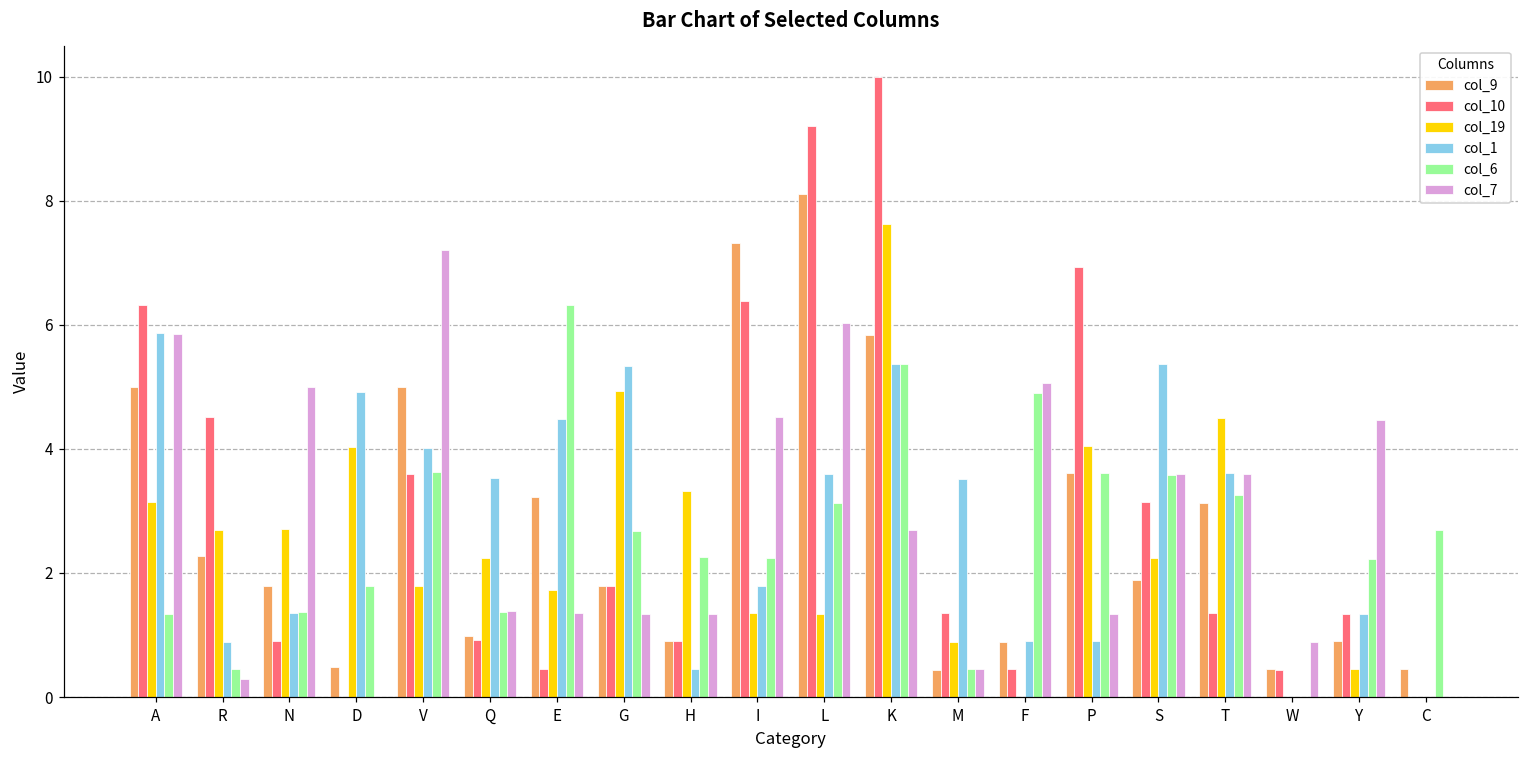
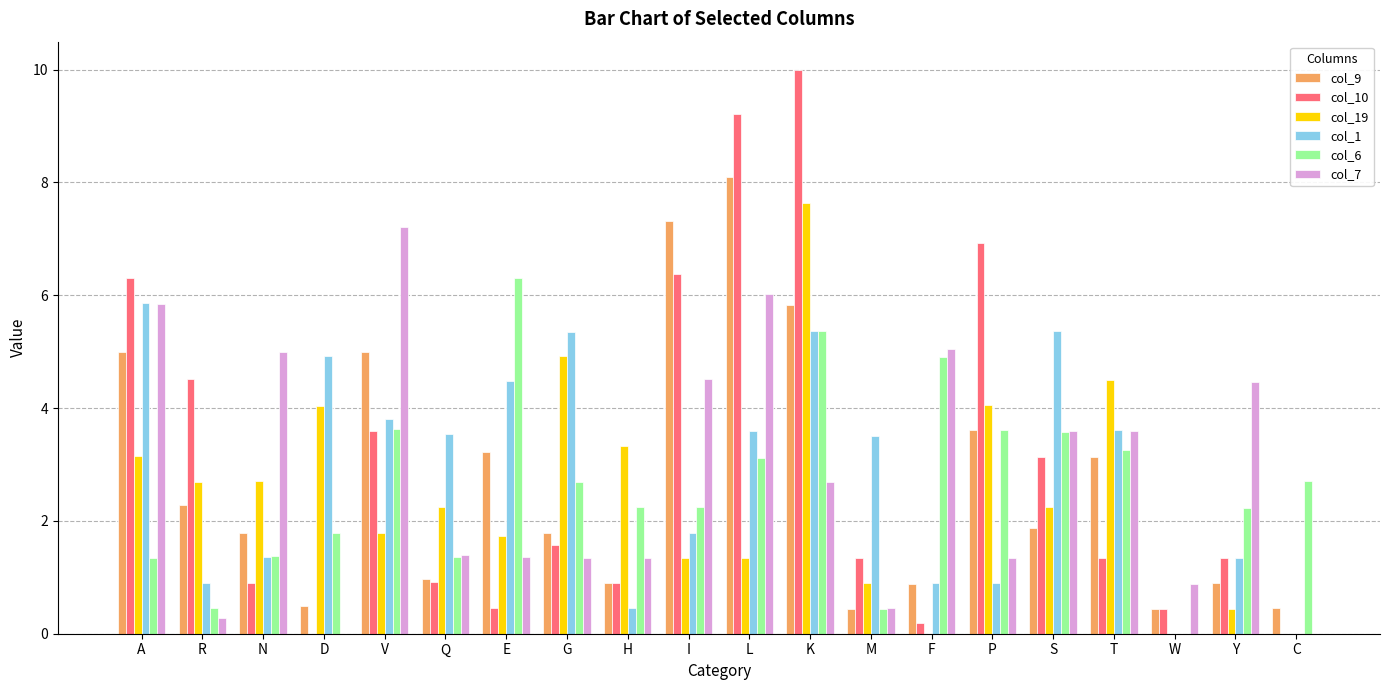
  {
    "col_9": {
      "A": 5.0,
      "R": 2.3,
      "N": 1.8,
      "D": 0.5,
      "V": 5.0,
      "Q": 1.0,
      "E": 3.2,
      "G": 1.8,
      "H": 0.9,
      "I": 7.3,
      "L": 8.1,
      "K": 5.8,
      "M": 0.4,
      "F": 0.9,
      "P": 3.6,
      "S": 1.9,
      "T": 3.1,
      "W": 0.4,
      "Y": 0.9,
      "C": 0.5
    },
    "col_10": {
      "A": 6.3,
      "R": 4.5,
      "N": 0.9,
      "D": 0.0,
      "V": 3.6,
      "Q": 0.9,
      "E": 0.5,
-     "G": 1.8,
+     "G": 1.6,
      "H": 0.9,
      "I": 6.4,
      "L": 9.2,
      "K": 10.0,
      "M": 1.4,
-     "F": 0.4,
+     "F": 0.2,
      "P": 6.9,
      "S": 3.1,
      "T": 1.3,
      "W": 0.4,
      "Y": 1.3,
      "C": 0.0
    },
    "col_19": {
      "A": 3.1,
      "R": 2.7,
      "N": 2.7,
      "D": 4.0,
      "V": 1.8,
      "Q": 2.2,
      "E": 1.7,
      "G": 4.9,
      "H": 3.3,
      "I": 1.3,
      "L": 1.3,
      "K": 7.6,
      "M": 0.9,
      "F": 0.0,
      "P": 4.0,
      "S": 2.2,
      "T": 4.5,
      "W": 0.0,
      "Y": 0.4,
      "C": 0.0
    },
    "col_1": {
      "A": 5.9,
      "R": 0.9,
      "N": 1.4,
      "D": 4.9,
-     "V": 4.0,
+     "V": 3.8,
      "Q": 3.5,
      "E": 4.5,
      "G": 5.3,
      "H": 0.5,
      "I": 1.8,
      "L": 3.6,
      "K": 5.4,
      "M": 3.5,
      "F": 0.9,
      "P": 0.9,
      "S": 5.4,
      "T": 3.6,
      "W": 0.0,
      "Y": 1.3,
      "C": 0.0
    },
    "col_6": {
      "A": 1.3,
      "R": 0.4,
      "N": 1.4,
      "D": 1.8,
      "V": 3.6,
      "Q": 1.4,
      "E": 6.3,
      "G": 2.7,
      "H": 2.2,
      "I": 2.2,
      "L": 3.1,
      "K": 5.4,
      "M": 0.4,
      "F": 4.9,
      "P": 3.6,
      "S": 3.6,
      "T": 3.3,
      "W": 0.0,
      "Y": 2.2,
      "C": 2.7
    },
    "col_7": {
      "A": 5.9,
      "R": 0.3,
      "N": 5.0,
      "D": 0.0,
      "V": 7.2,
      "Q": 1.4,
      "E": 1.4,
      "G": 1.3,
      "H": 1.3,
      "I": 4.5,
      "L": 6.0,
      "K": 2.7,
      "M": 0.4,
      "F": 5.1,
      "P": 1.3,
      "S": 3.6,
      "T": 3.6,
      "W": 0.9,
      "Y": 4.5,
      "C": 0.0
    }
  }
